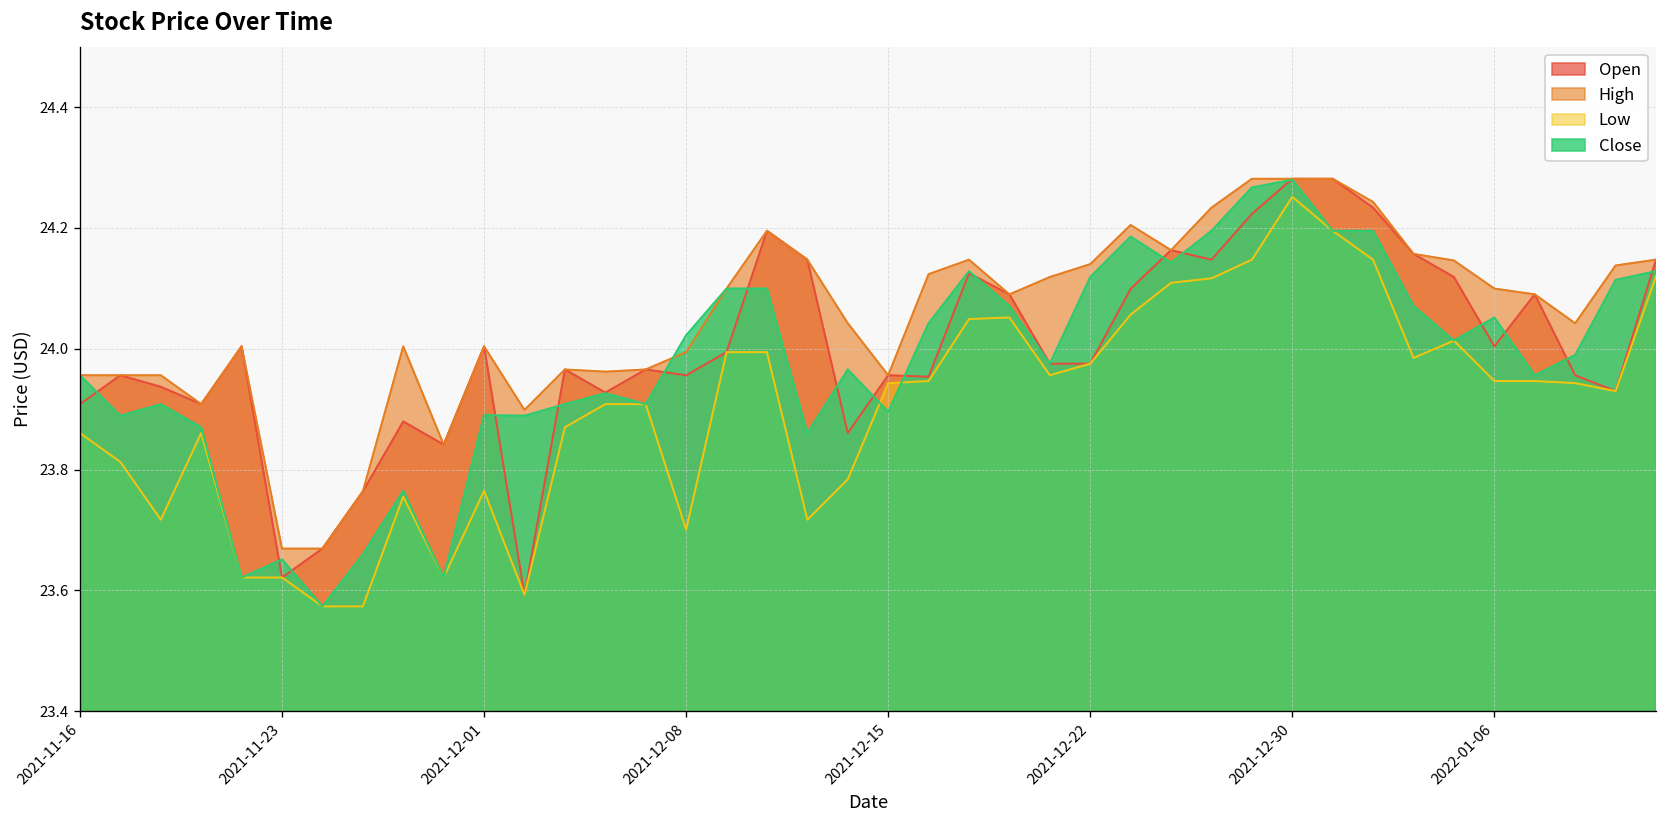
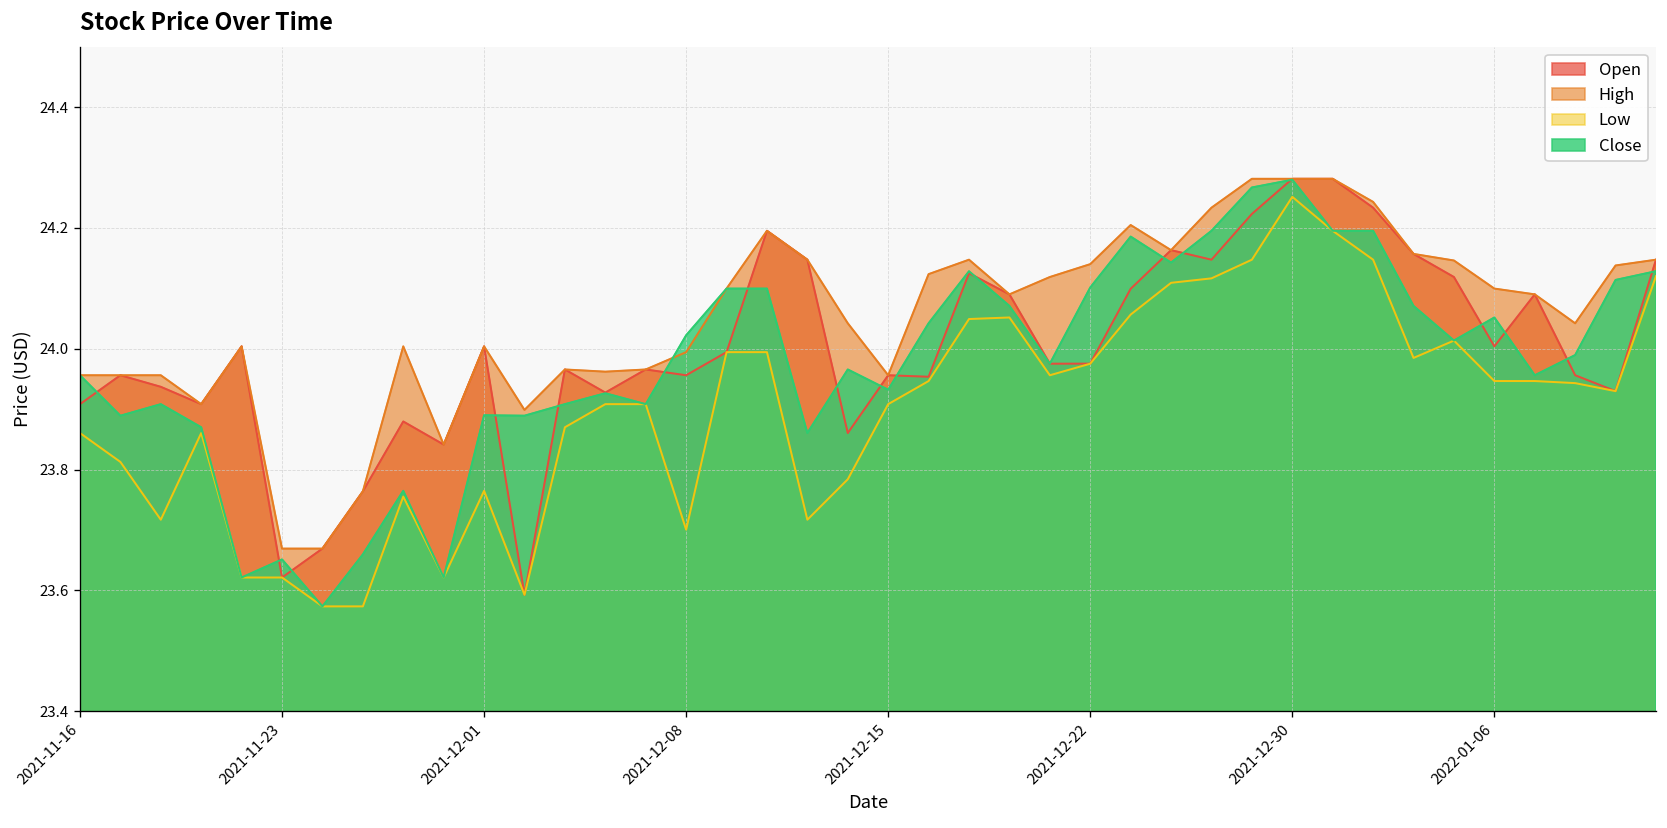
  {
    "Low": {
      "2021-11-16": 23.86,
      "2021-12-01": 23.76,
      "2021-12-08": 23.70,
-     "2021-12-15": 23.94,
+     "2021-12-15": 23.91,
      "2021-12-30": 24.25,
      "2022-01-06": 23.95
    },
    "Close": {
      "2021-11-23": 23.65,
      "2021-12-01": 23.89,
      "2021-12-08": 24.02,
-     "2021-12-15": 23.90,
-     "2021-12-22": 24.12,
+     "2021-12-15": 23.93,
+     "2021-12-22": 24.10,
      "2022-01-06": 24.05
    }
  }
